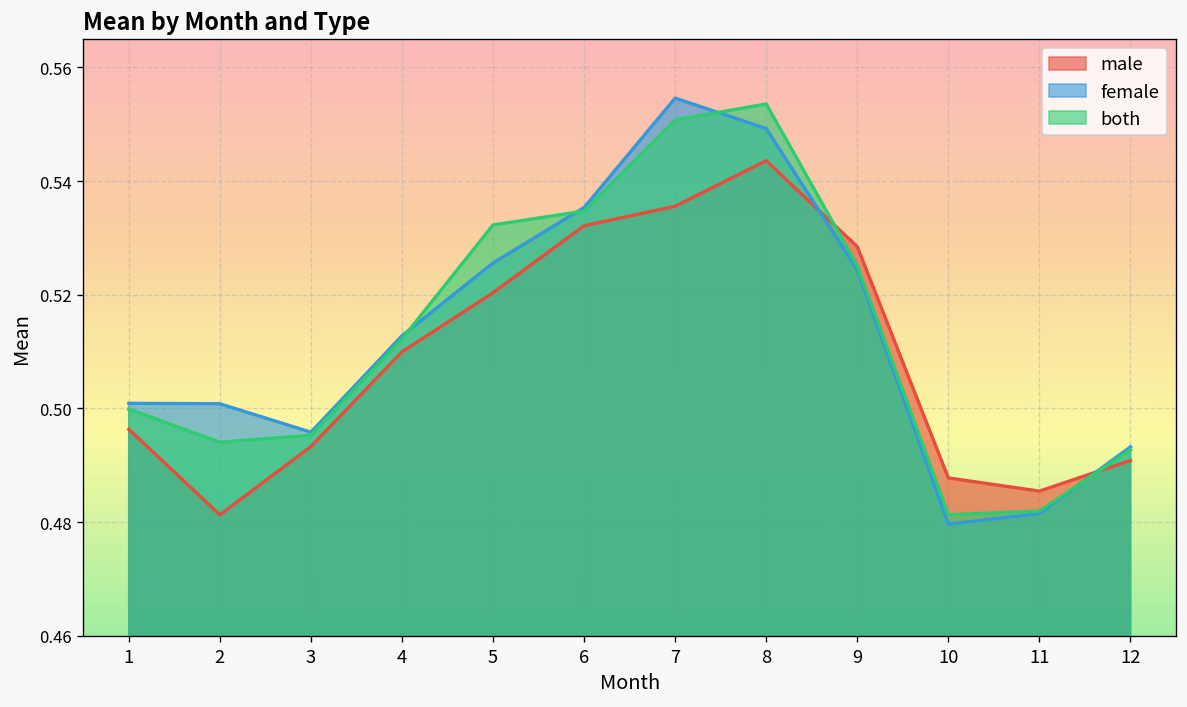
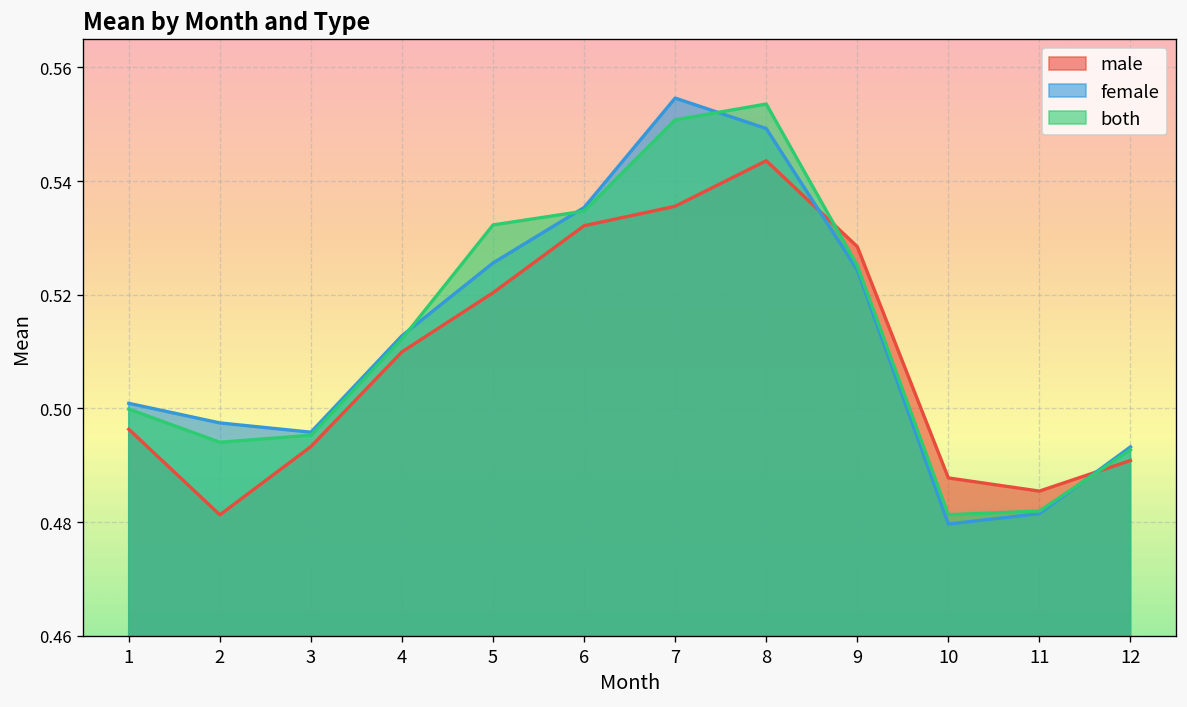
  {
    "male": {
      "1": 0.496,
      "2": 0.481,
      "3": 0.493,
      "4": 0.510,
      "5": 0.520,
      "6": 0.532,
      "7": 0.536,
      "8": 0.544,
      "9": 0.528,
      "10": 0.488,
      "11": 0.485,
      "12": 0.491
    },
    "female": {
      "1": 0.501,
-     "2": 0.501,
+     "2": 0.497,
      "3": 0.496,
      "4": 0.513,
      "5": 0.526,
      "6": 0.535,
      "7": 0.555,
      "8": 0.549,
      "9": 0.524,
      "10": 0.480
    },
    "both": {
      "1": 0.500,
      "2": 0.494,
      "3": 0.495,
      "4": 0.512,
      "5": 0.532,
      "6": 0.535,
      "7": 0.551,
      "8": 0.554,
      "9": 0.525,
      "10": 0.481
    }
  }
